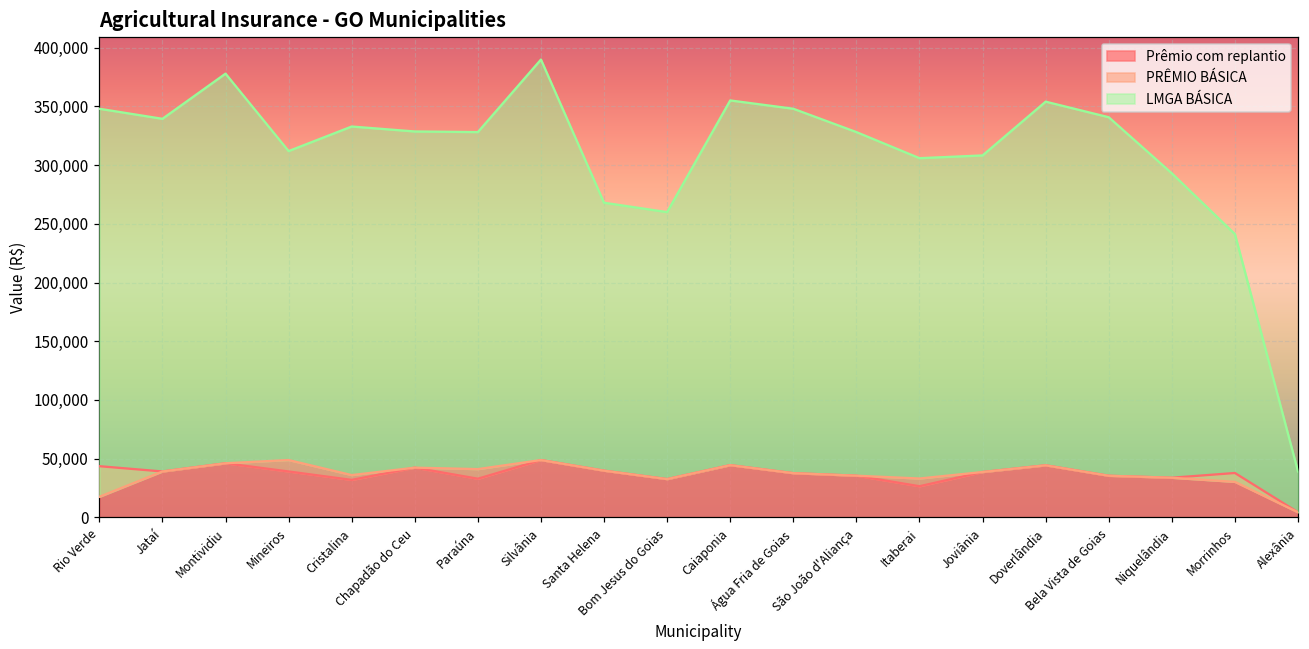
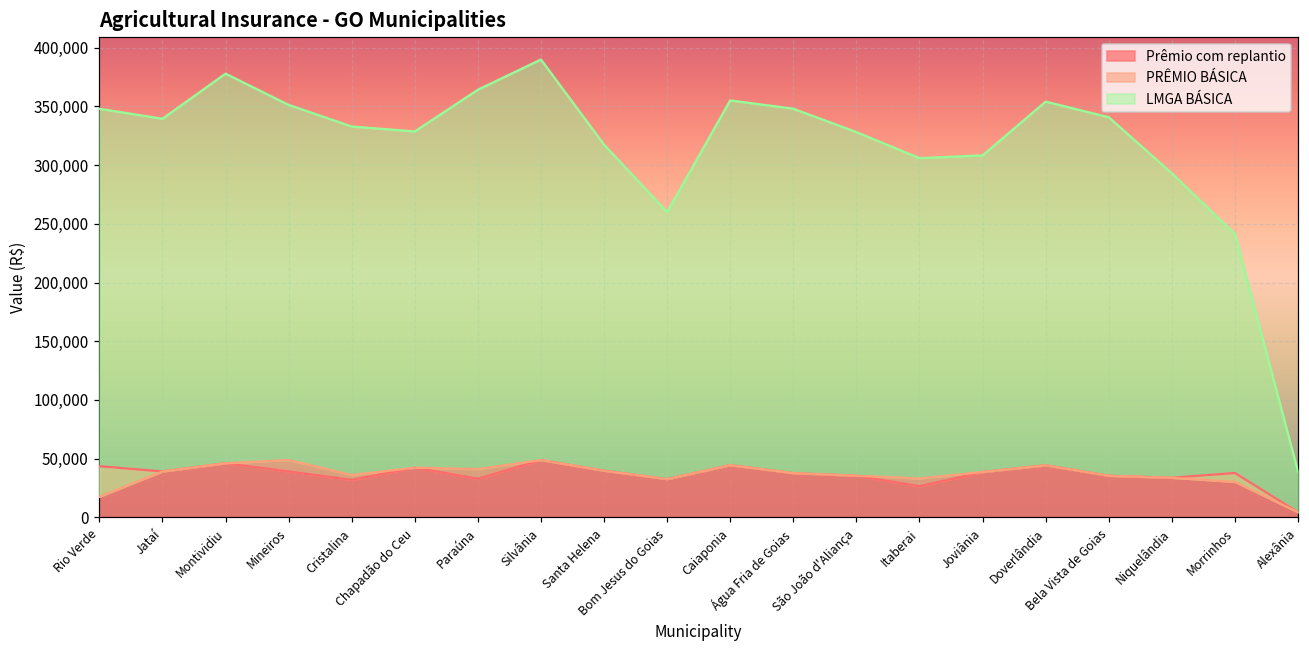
  {
    "LMGA BÁSICA": {
      "Rio Verde": "348,000",
      "Jataí": "339,000",
      "Montividiu": "378,000",
-     "Mineiros": "312,000",
+     "Mineiros": "351,000",
      "Cristalina": "333,000",
      "Chapadão do Ceu": "329,000",
-     "Paraúna": "328,000",
+     "Paraúna": "364,000",
      "Silvânia": "390,000",
-     "Santa Helena": "268,000",
+     "Santa Helena": "317,000",
      "Bom Jesus do Goias": "260,000",
      "Caiaponia": "355,000",
      "Água Fria de Goias": "348,000",
      "São João d'Aliança": "328,000",
      "Itaberai": "306,000",
      "Joviânia": "308,000",
      "Doverlândia": "354,000",
      "Bela Vista de Goias": "341,000",
      "Niquelândia": "293,000",
      "Morrinhos": "241,000",
      "Alexânia": "39,000"
    }
  }
